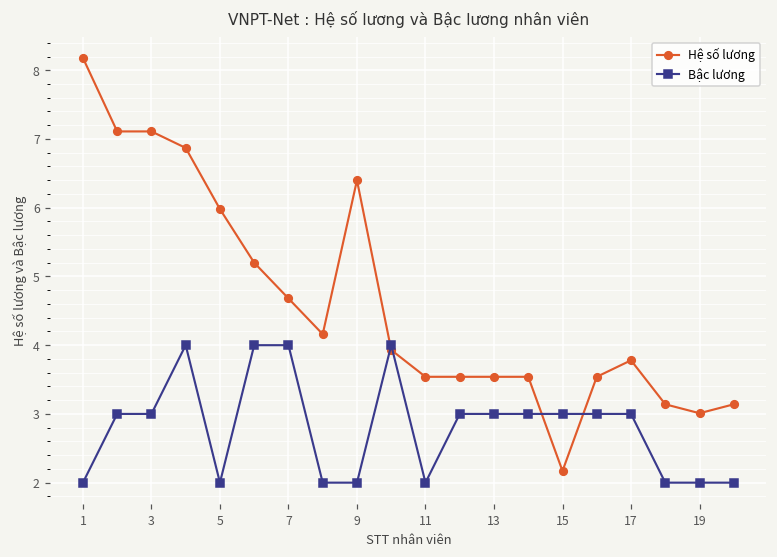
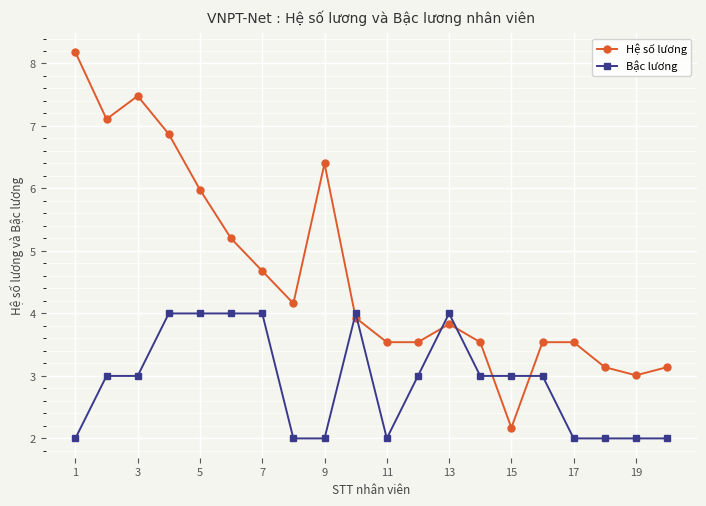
  {
    "Hệ số lương": {
      "1": 8.2,
-     "3": 7.1,
+     "3": 7.5,
      "5": 6.0,
      "7": 4.7,
      "9": 6.4,
      "11": 3.5,
-     "13": 3.5,
+     "13": 3.8,
      "15": 2.2,
-     "17": 3.8,
+     "17": 3.5,
      "19": 3.0
    },
    "Bậc lương": {
      "1": 2,
      "3": 3,
-     "5": 2,
+     "5": 4,
      "7": 4,
      "9": 2,
      "11": 2,
-     "13": 3,
+     "13": 4,
      "15": 3,
-     "17": 3,
+     "17": 2,
      "19": 2
    }
  }
